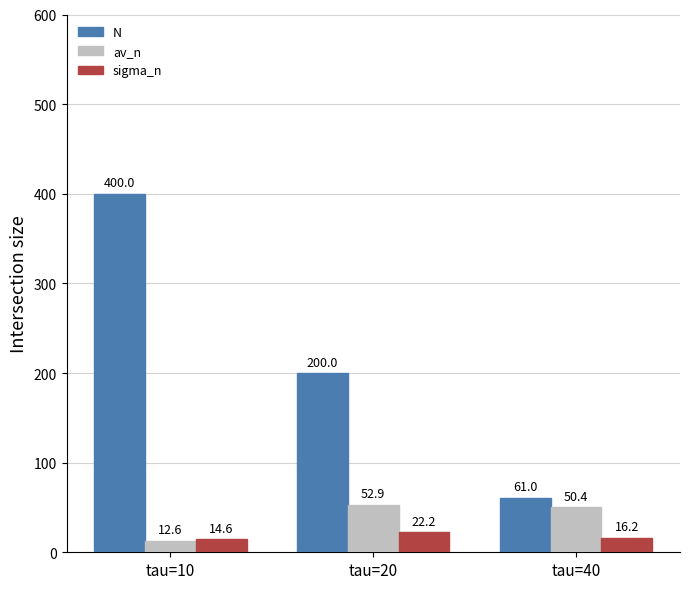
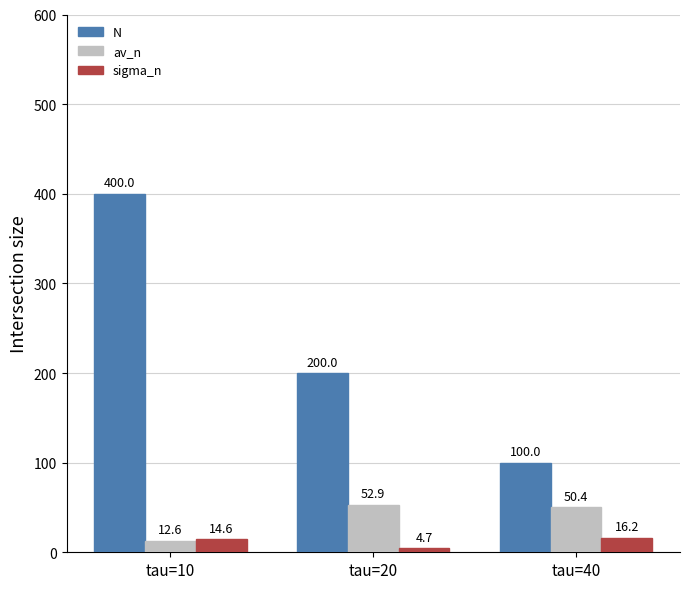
  {
    "N": {
      "tau=10": 400.0,
      "tau=20": 200.0,
-     "tau=40": 61.0
+     "tau=40": 100.0
    },
    "av_n": {
      "tau=10": 12.6,
      "tau=20": 52.9,
      "tau=40": 50.4
    },
    "sigma_n": {
      "tau=10": 14.6,
-     "tau=20": 22.2,
+     "tau=20": 4.7,
      "tau=40": 16.2
    }
  }
